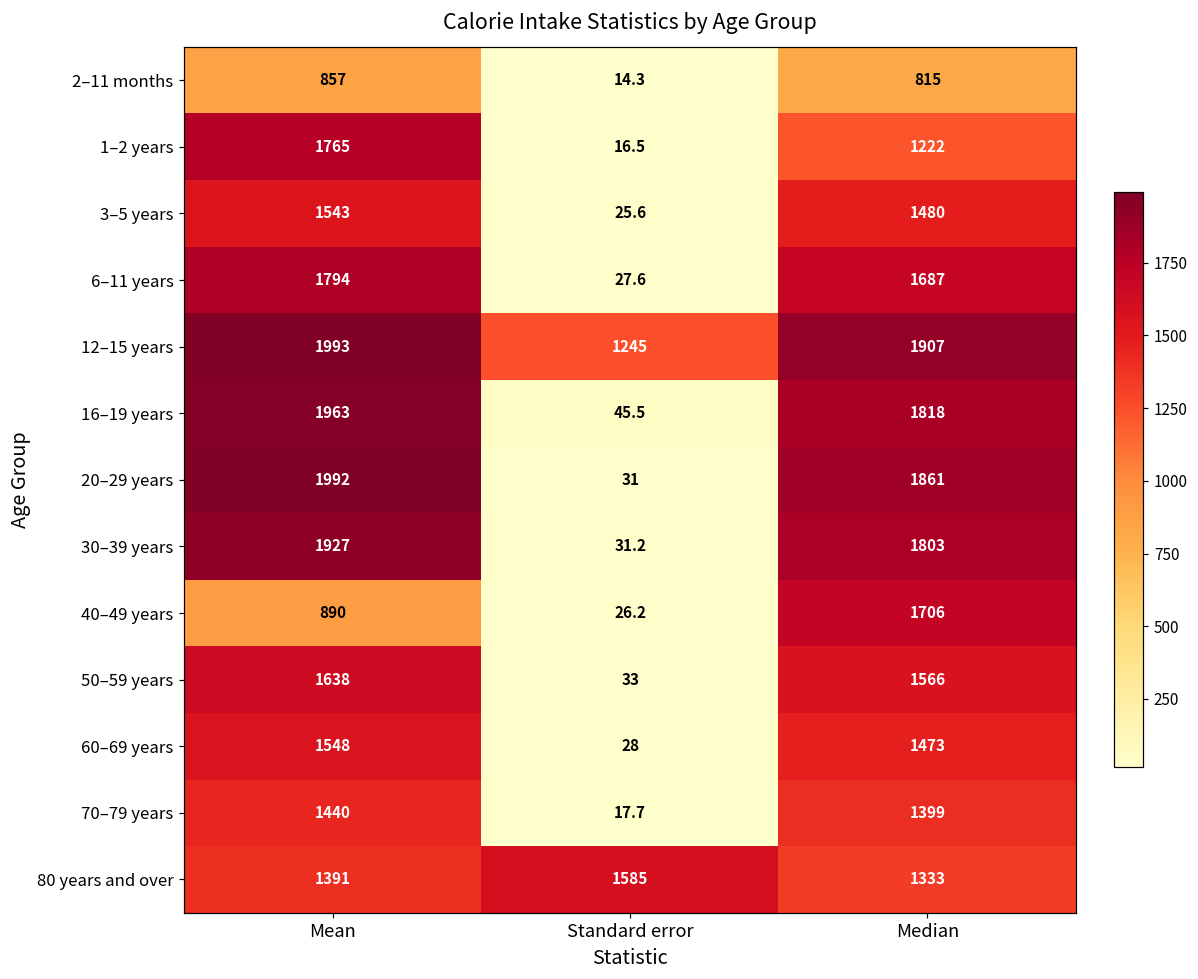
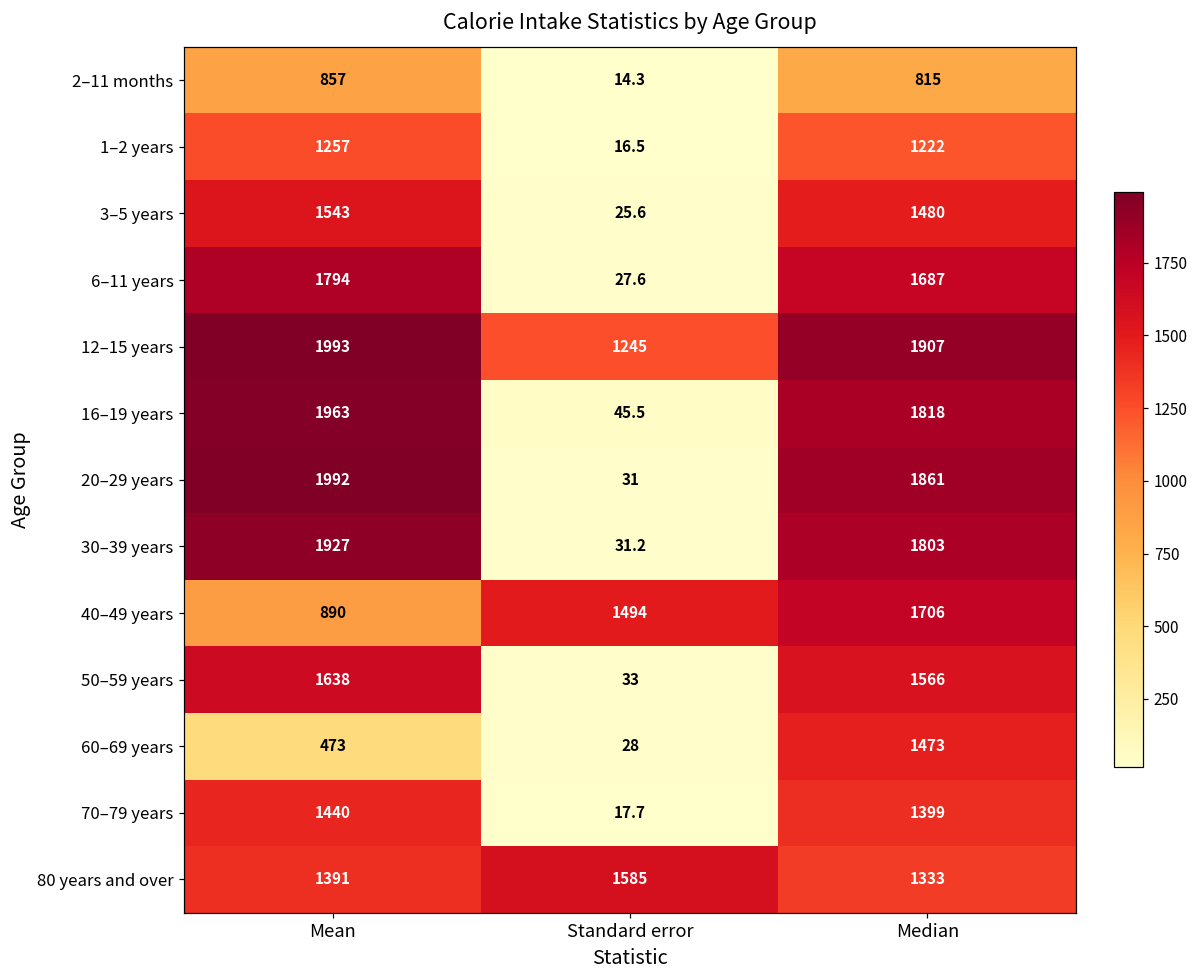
  {
    "2–11 months": {
      "Mean": 857,
      "Standard error": 14.3,
      "Median": 815
    },
    "1–2 years": {
-     "Mean": 1765,
+     "Mean": 1257,
      "Standard error": 16.5,
      "Median": 1222
    },
    "3–5 years": {
      "Mean": 1543,
      "Standard error": 25.6,
      "Median": 1480
    },
    "6–11 years": {
      "Mean": 1794,
      "Standard error": 27.6,
      "Median": 1687
    },
    "12–15 years": {
      "Mean": 1993,
      "Standard error": 1245,
      "Median": 1907
    },
    "16–19 years": {
      "Mean": 1963,
      "Standard error": 45.5,
      "Median": 1818
    },
    "20–29 years": {
      "Mean": 1992,
      "Standard error": 31,
      "Median": 1861
    },
    "30–39 years": {
      "Mean": 1927,
      "Standard error": 31.2,
      "Median": 1803
    },
    "40–49 years": {
      "Mean": 890,
-     "Standard error": 26.2,
+     "Standard error": 1494,
      "Median": 1706
    },
    "50–59 years": {
      "Mean": 1638,
      "Standard error": 33,
      "Median": 1566
    },
    "60–69 years": {
-     "Mean": 1548,
+     "Mean": 473,
      "Standard error": 28,
      "Median": 1473
    },
    "70–79 years": {
      "Mean": 1440,
      "Standard error": 17.7,
      "Median": 1399
    },
    "80 years and over": {
      "Mean": 1391,
      "Standard error": 1585,
      "Median": 1333
    }
  }
